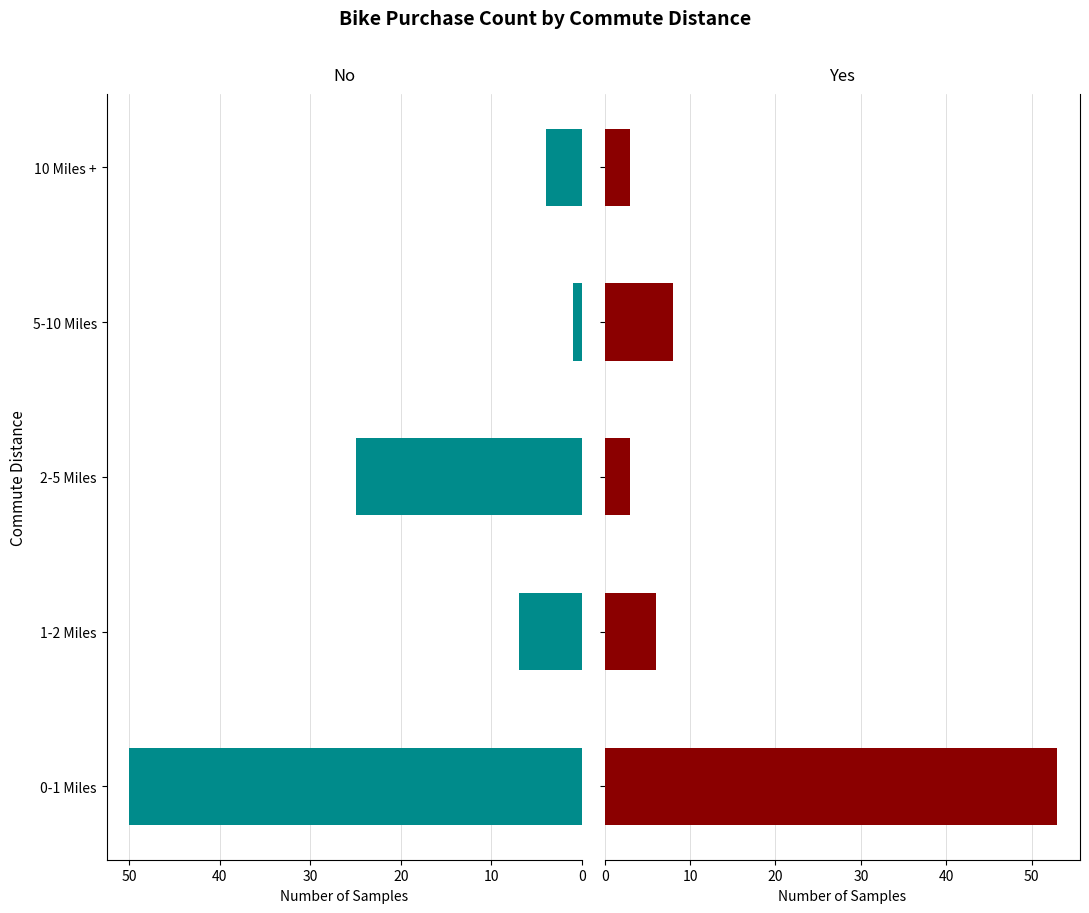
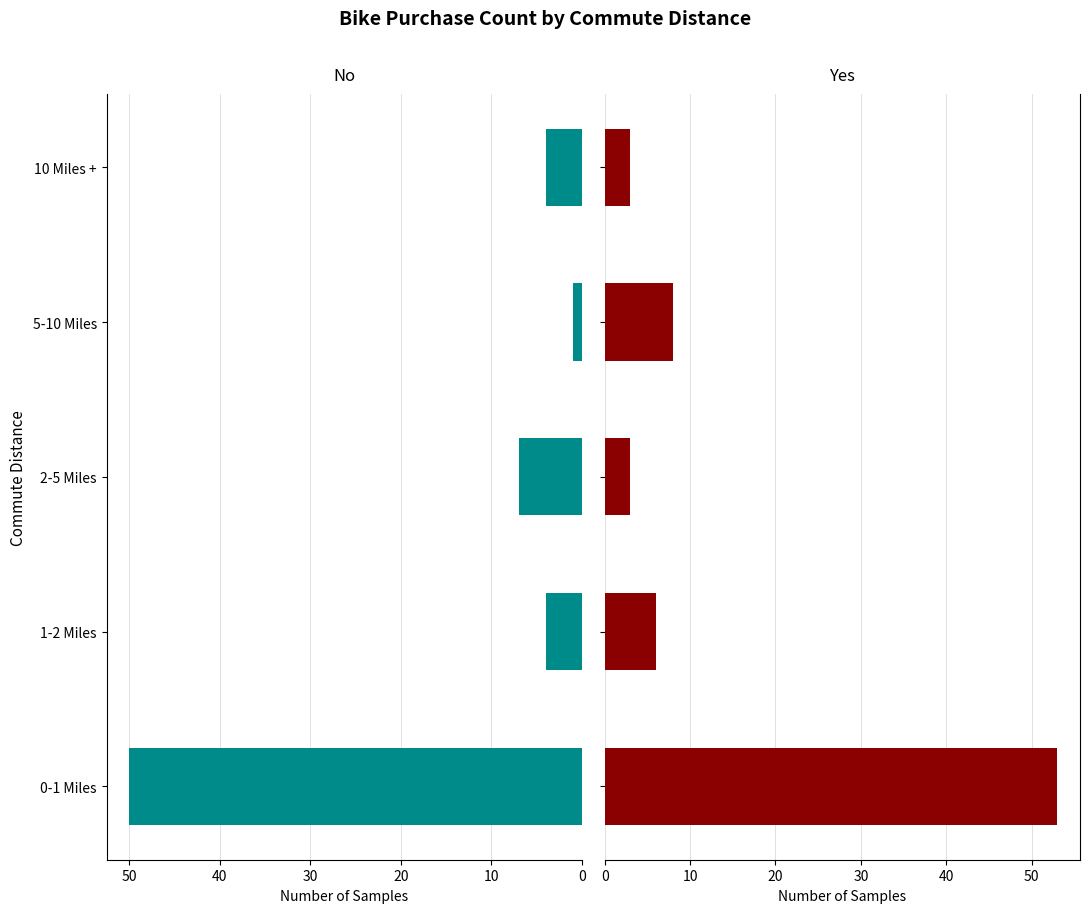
  {
    "No": {
      "10 Miles +": 4,
      "5-10 Miles": 1,
-     "2-5 Miles": 25,
-     "1-2 Miles": 7,
+     "2-5 Miles": 7,
+     "1-2 Miles": 4,
      "0-1 Miles": 50
    }
  }
